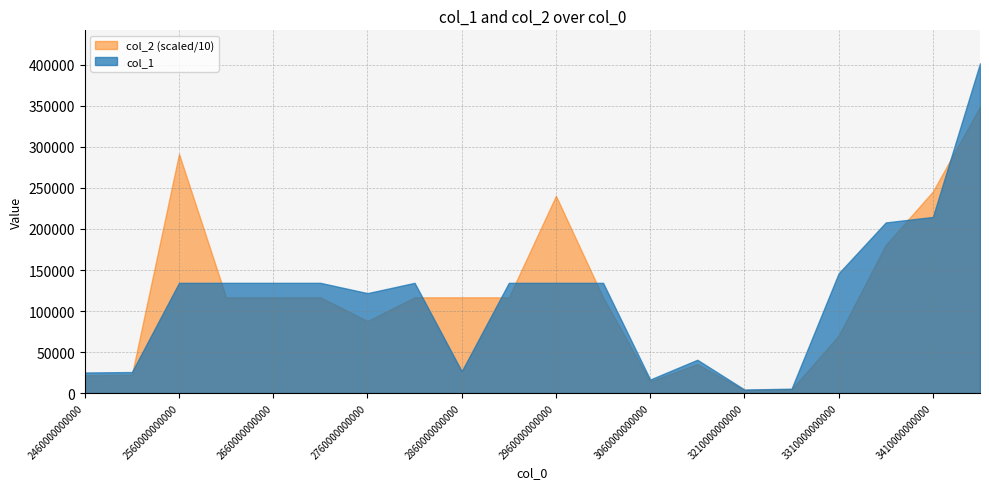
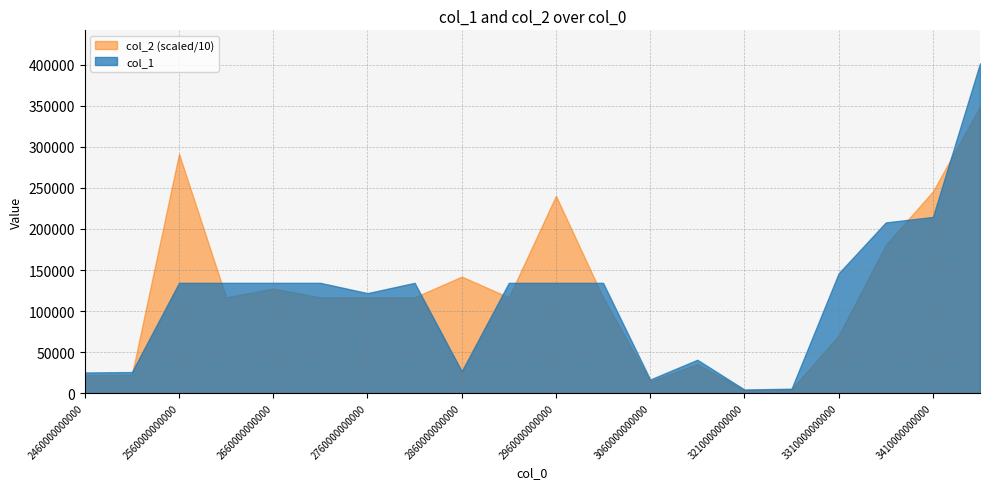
  {
    "col_2 (scaled/10)": {
      "2460000000000": 20000,
      "2560000000000": 290000,
-     "2660000000000": 120000,
-     "2760000000000": 90000,
-     "2860000000000": 120000,
+     "2660000000000": 130000,
+     "2760000000000": 120000,
+     "2860000000000": 140000,
      "2960000000000": 240000,
      "3310000000000": 70000,
      "3410000000000": 250000
    },
    "col_1": {
      "2460000000000": 30000,
      "2560000000000": 130000,
      "2660000000000": 130000,
      "2760000000000": 120000,
      "2860000000000": 30000,
      "2960000000000": 130000,
      "3310000000000": 150000,
      "3410000000000": 210000
    }
  }
